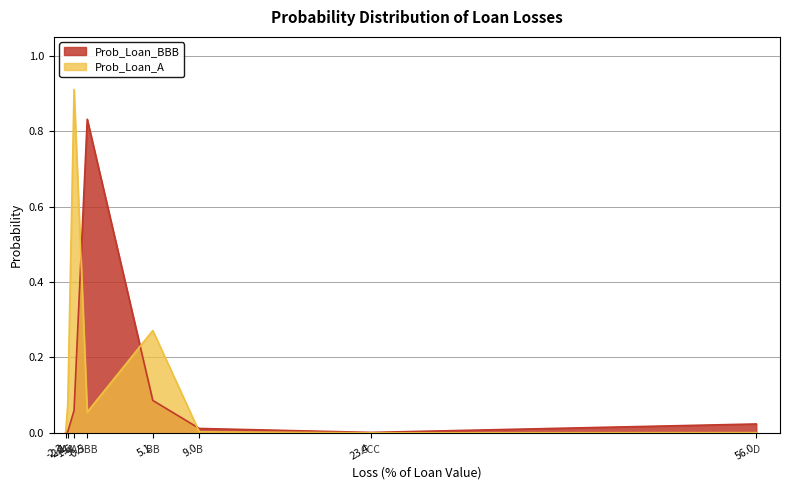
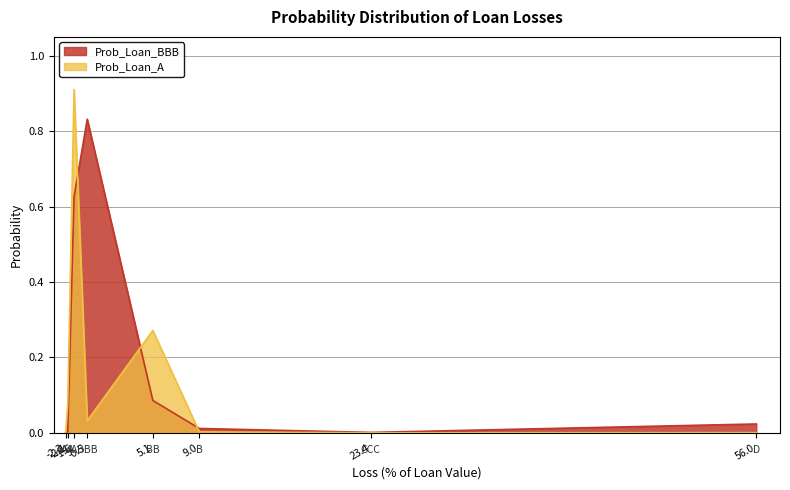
  {
    "Prob_Loan_BBB": {
-     "-1.6": 0.06,
+     "-1.6": 0.63,
      "-0.5": 0.83,
      "5.1": 0.09,
      "9.0": 0.01,
      "56.0": 0.02
    },
    "Prob_Loan_A": {
      "-2.1": 0.08,
      "-1.6": 0.91,
-     "-0.5": 0.06,
+     "-0.5": 0.03,
      "5.1": 0.27,
      "9.0": 0.00,
      "56.0": 0.00
    }
  }
